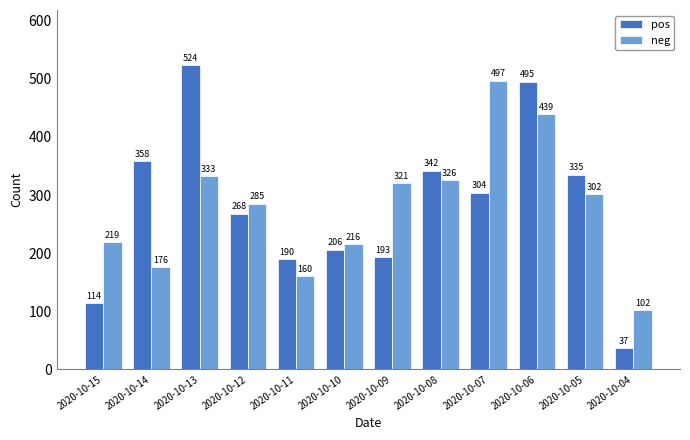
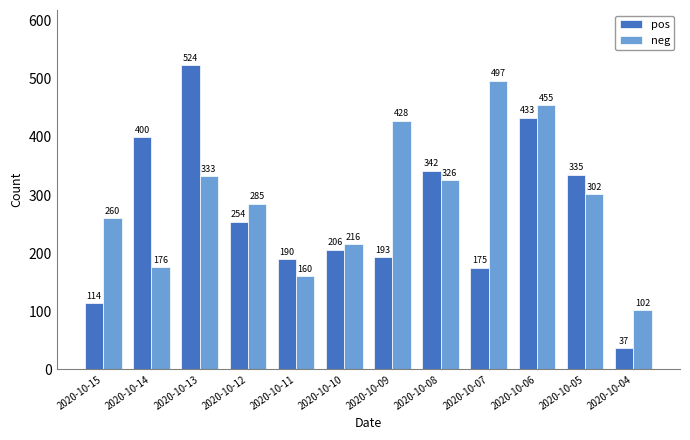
  {
    "pos": {
      "2020-10-15": 114,
-     "2020-10-14": 358,
+     "2020-10-14": 400,
      "2020-10-13": 524,
-     "2020-10-12": 268,
+     "2020-10-12": 254,
      "2020-10-11": 190,
      "2020-10-10": 206,
      "2020-10-09": 193,
      "2020-10-08": 342,
-     "2020-10-07": 304,
-     "2020-10-06": 495,
+     "2020-10-07": 175,
+     "2020-10-06": 433,
      "2020-10-05": 335,
      "2020-10-04": 37
    },
    "neg": {
-     "2020-10-15": 219,
+     "2020-10-15": 260,
      "2020-10-14": 176,
      "2020-10-13": 333,
      "2020-10-12": 285,
      "2020-10-11": 160,
      "2020-10-10": 216,
-     "2020-10-09": 321,
+     "2020-10-09": 428,
      "2020-10-08": 326,
      "2020-10-07": 497,
-     "2020-10-06": 439,
+     "2020-10-06": 455,
      "2020-10-05": 302,
      "2020-10-04": 102
    }
  }
